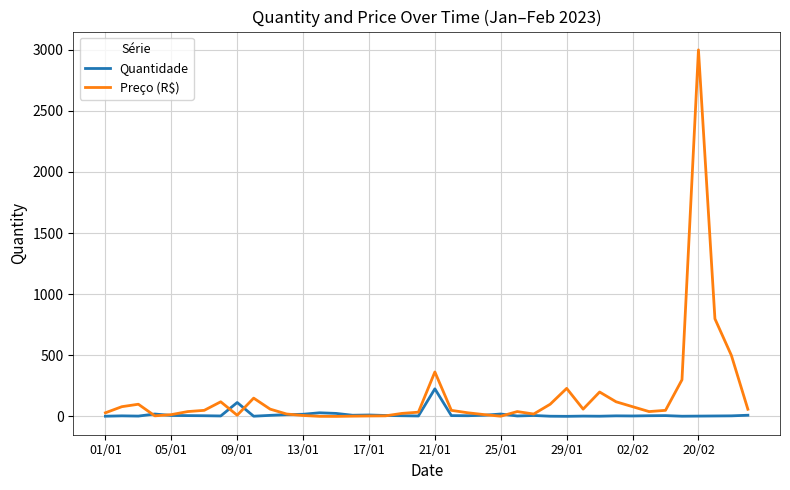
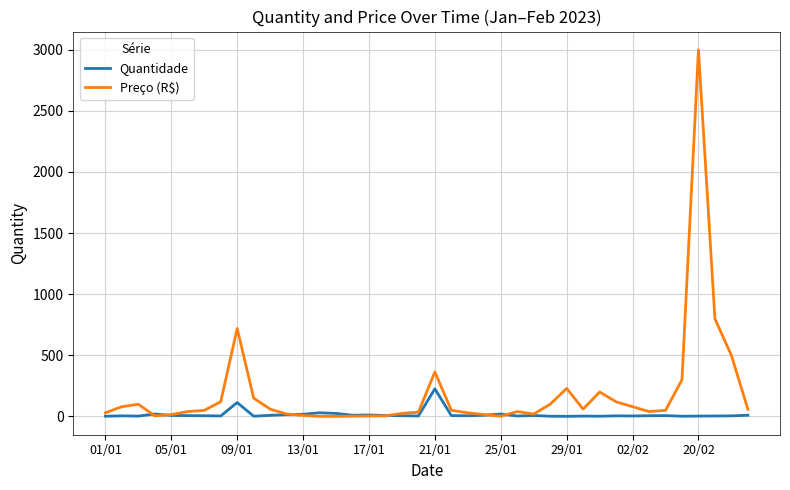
  {
    "Quantidade": {
      "01/01": 0,
      "09/01": 110,
      "21/01": 230,
      "29/01": 0,
      "02/02": 0,
      "20/02": 0
    },
    "Preço (R$)": {
      "01/01": 30,
-     "09/01": 10,
+     "09/01": 720,
      "21/01": 360,
      "29/01": 230,
      "02/02": 80,
      "20/02": 3000
    }
  }
